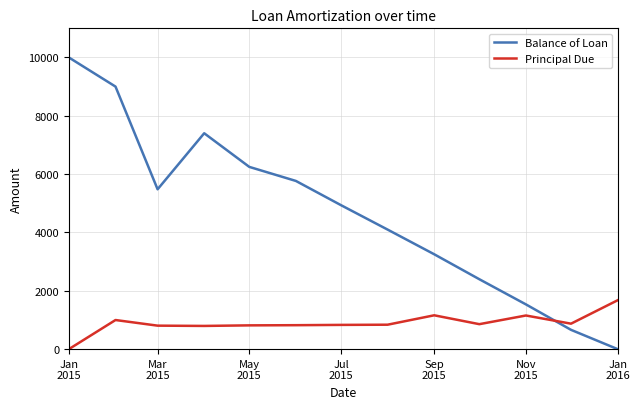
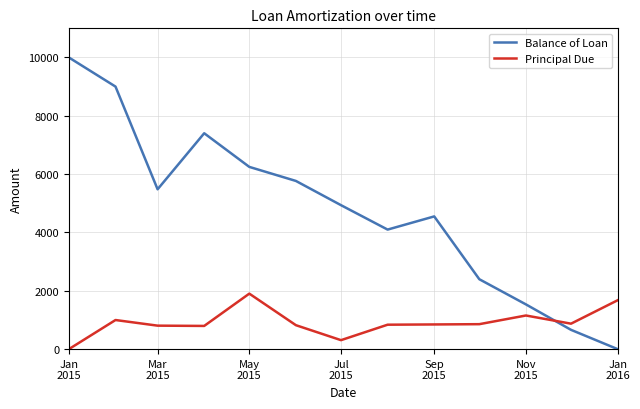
  {
    "Balance of Loan": {
      "Jan 2015": 10000,
      "Mar 2015": 5500,
      "May 2015": 6200,
      "Jul 2015": 4900,
-     "Sep 2015": 3300,
+     "Sep 2015": 4600,
      "Nov 2015": 1500,
      "Jan 2016": 0
    },
    "Principal Due": {
      "Jan 2015": 0,
      "Mar 2015": 800,
-     "May 2015": 800,
-     "Jul 2015": 800,
-     "Sep 2015": 1200,
+     "May 2015": 1900,
+     "Jul 2015": 300,
+     "Sep 2015": 800,
      "Nov 2015": 1200,
      "Jan 2016": 1700
    }
  }
